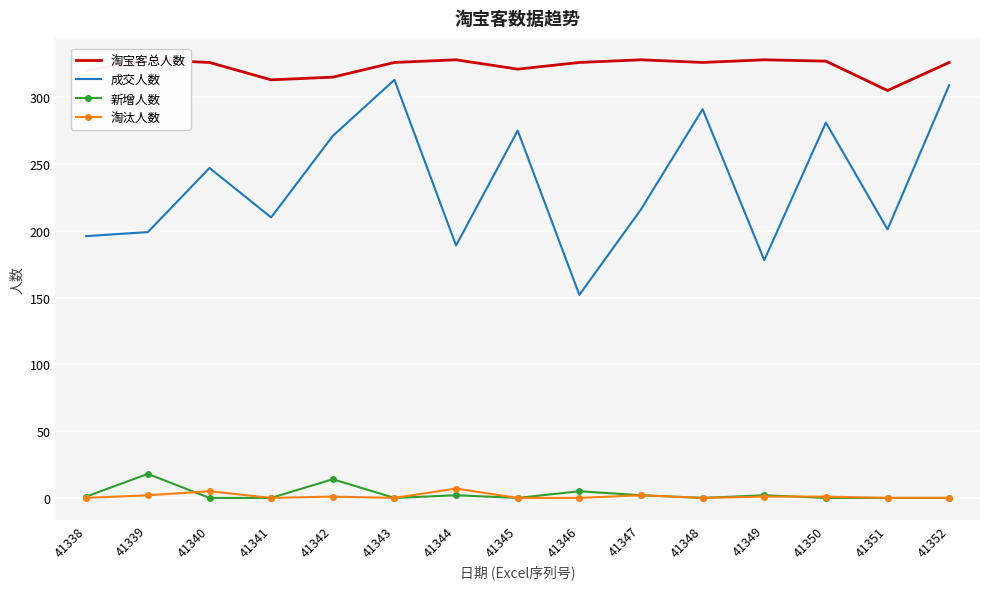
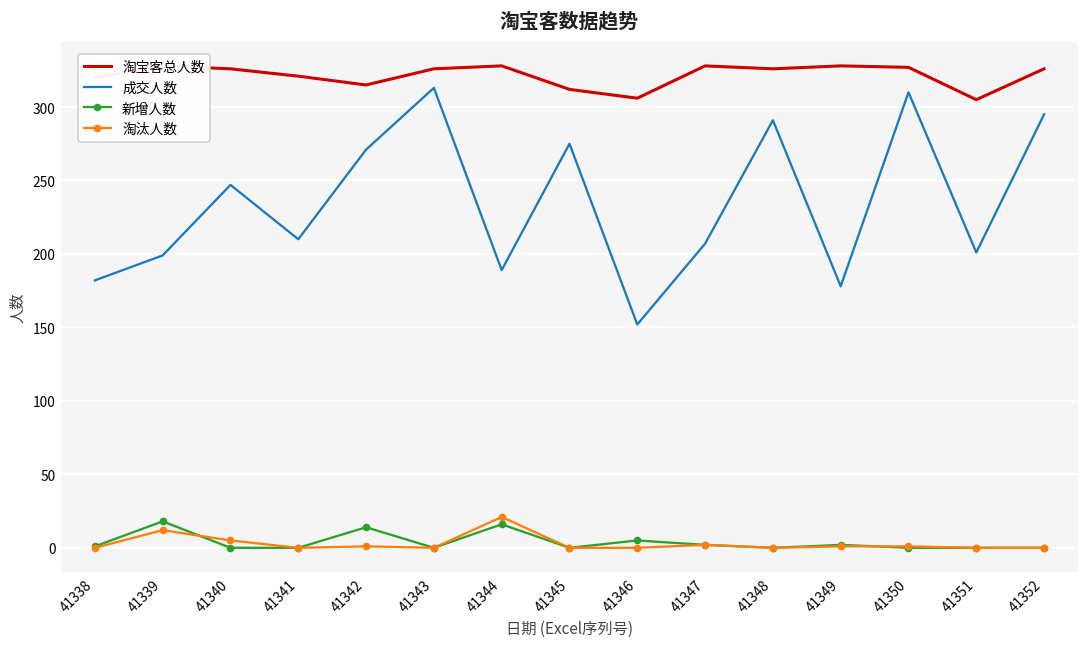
  {
    "淘宝客总人数": {
      "41340": 326,
-     "41341": 313,
+     "41341": 321,
      "41342": 315,
      "41343": 326,
      "41344": 328,
-     "41345": 321,
-     "41346": 326,
+     "41345": 312,
+     "41346": 306,
      "41347": 328,
      "41348": 326,
      "41349": 328,
      "41350": 327,
      "41351": 305,
      "41352": 326
    },
    "成交人数": {
-     "41338": 196,
+     "41338": 182,
      "41339": 199,
      "41340": 247,
      "41341": 210,
      "41342": 271,
      "41343": 313,
      "41344": 189,
      "41345": 275,
      "41346": 152,
-     "41347": 216,
+     "41347": 207,
      "41348": 291,
      "41349": 178,
-     "41350": 281,
+     "41350": 310,
      "41351": 201,
-     "41352": 309
+     "41352": 295
    },
    "新增人数": {
      "41339": 18,
      "41340": 0,
      "41342": 14,
-     "41344": 2,
+     "41344": 16,
      "41346": 5
    },
    "淘汰人数": {
-     "41339": 2,
+     "41339": 12,
      "41340": 5,
      "41342": 1,
-     "41344": 7,
+     "41344": 21,
      "41346": 0
    }
  }
